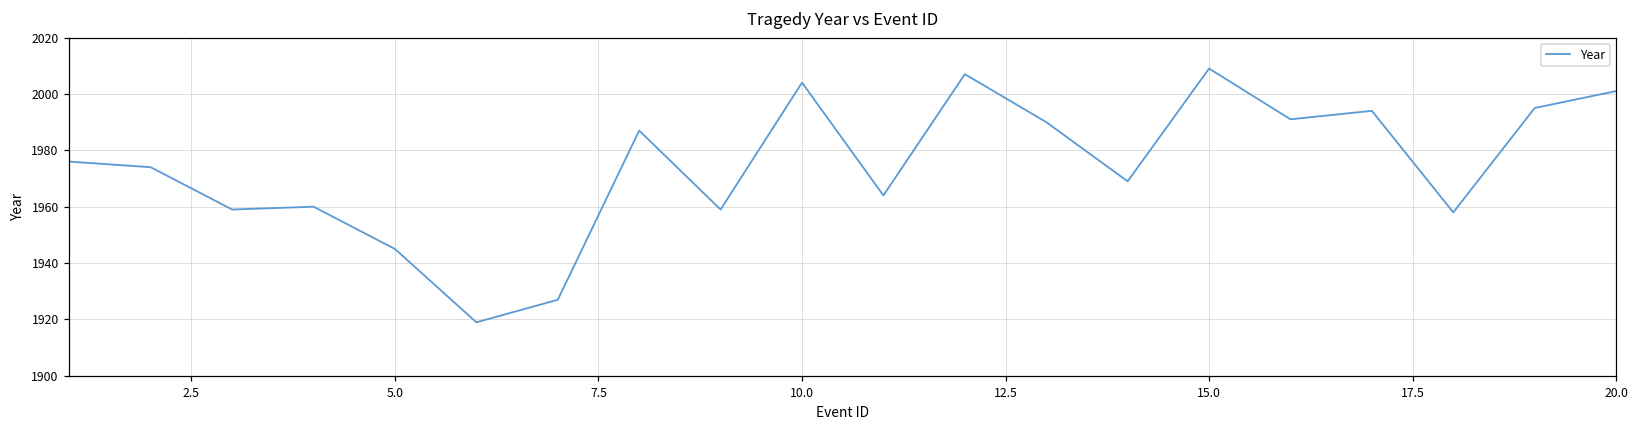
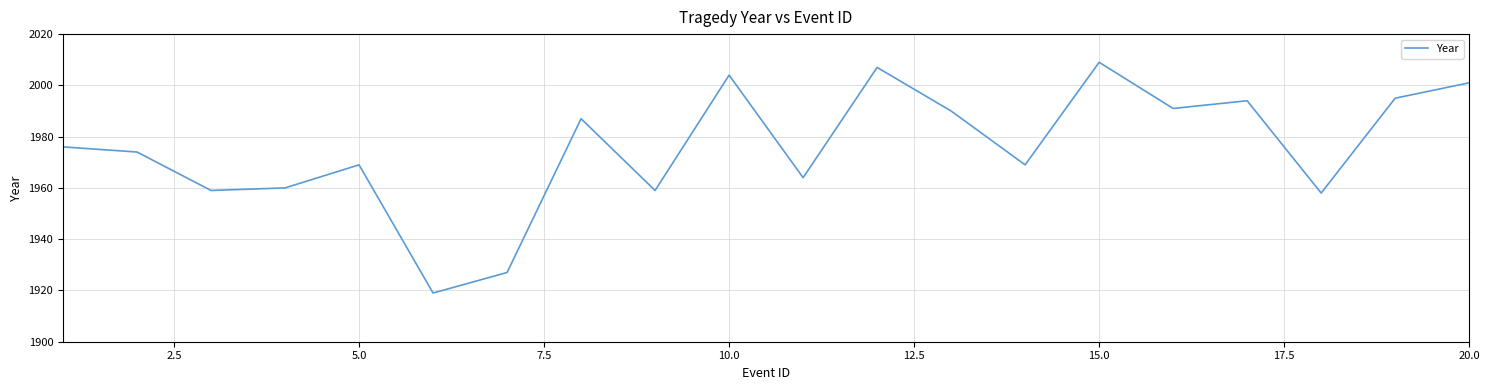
  {
-   "5.0": 1945,
+   "5.0": 1969,
    "10.0": 2004,
    "15.0": 2009,
    "20.0": 2001
  }
